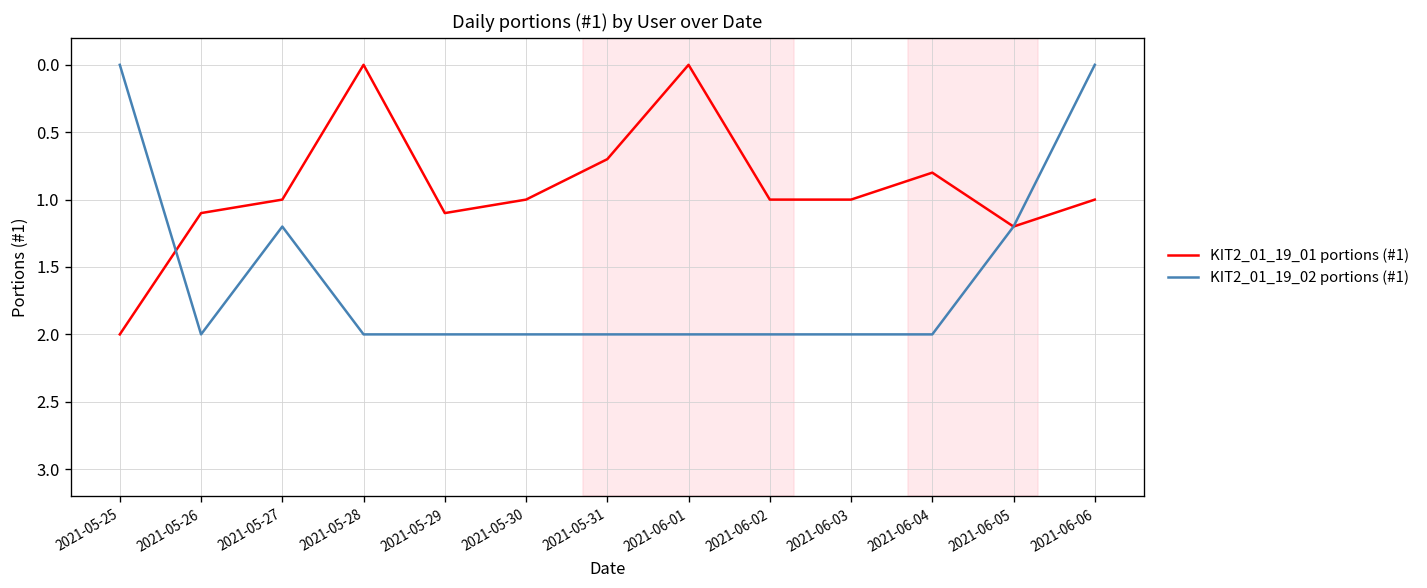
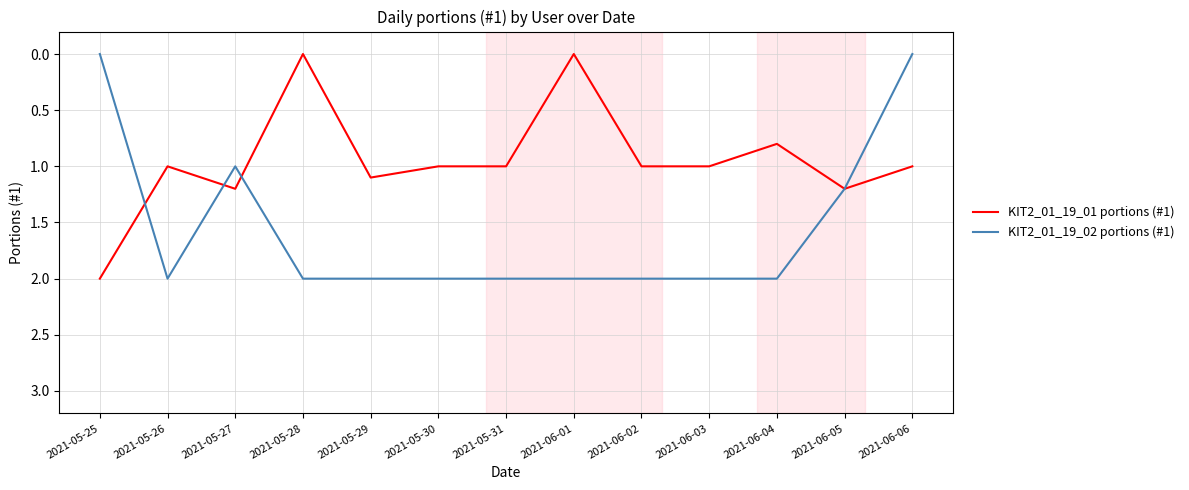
  {
    "KIT2_01_19_01 portions (#1)": {
      "2021-05-25": 2.0,
-     "2021-05-26": 1.1,
-     "2021-05-27": 1.0,
+     "2021-05-26": 1.0,
+     "2021-05-27": 1.2,
      "2021-05-28": 0.0,
      "2021-05-29": 1.1,
      "2021-05-30": 1.0,
-     "2021-05-31": 0.7,
+     "2021-05-31": 1.0,
      "2021-06-01": 0.0,
      "2021-06-02": 1.0,
      "2021-06-03": 1.0,
      "2021-06-04": 0.8,
      "2021-06-06": 1.0
    },
    "KIT2_01_19_02 portions (#1)": {
      "2021-05-25": 0.0,
      "2021-05-26": 2.0,
-     "2021-05-27": 1.2,
+     "2021-05-27": 1.0,
      "2021-05-28": 2.0,
      "2021-05-29": 2.0,
      "2021-05-30": 2.0,
      "2021-05-31": 2.0,
      "2021-06-01": 2.0,
      "2021-06-02": 2.0,
      "2021-06-03": 2.0,
      "2021-06-04": 2.0,
      "2021-06-06": 0.0
    }
  }
